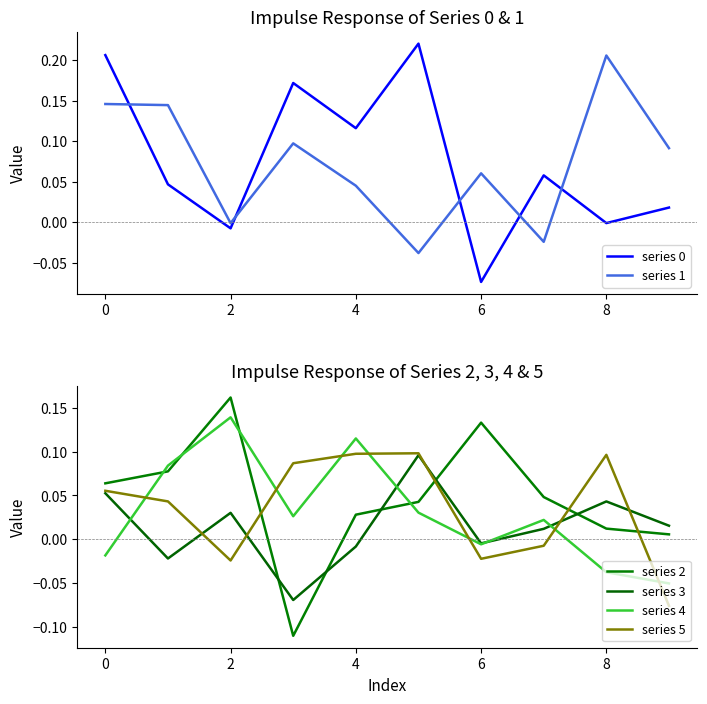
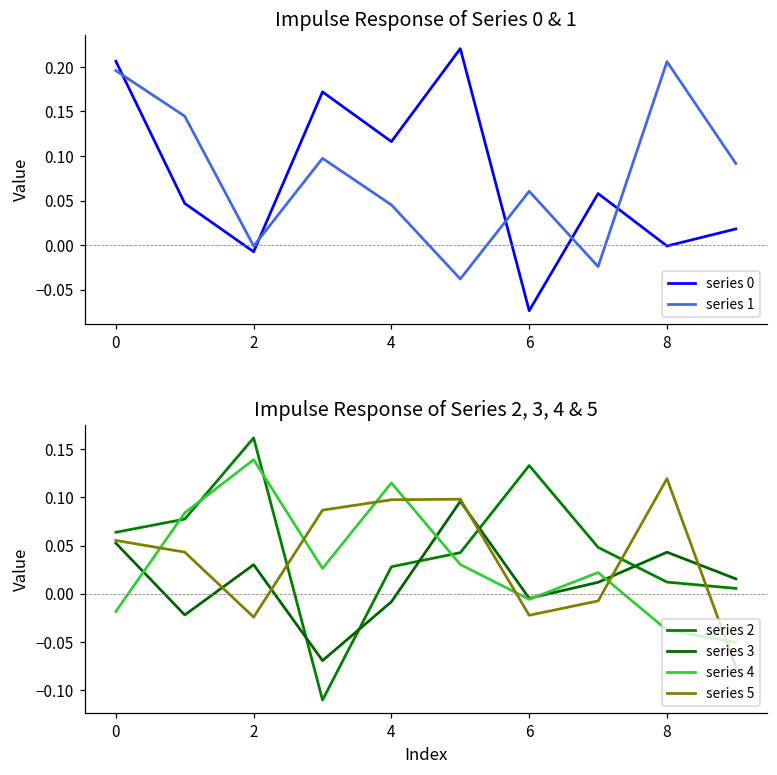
  {
    "Impulse Response of Series 0 & 1": {
      "series 0": {
        "0": 0.21,
        "2": -0.01,
        "4": 0.12,
        "6": -0.07,
        "8": 0.00
      },
      "series 1": {
-       "0": 0.15,
+       "0": 0.20,
        "2": 0.00,
        "4": 0.05,
        "6": 0.06,
        "8": 0.21
      }
    },
    "Impulse Response of Series 2, 3, 4 & 5": {
      "series 4": {
        "0": -0.02,
        "2": 0.14,
        "4": 0.11
      },
      "series 5": {
        "2": -0.02,
        "4": 0.10,
        "6": -0.02,
-       "8": 0.10
+       "8": 0.12
      }
    }
  }
